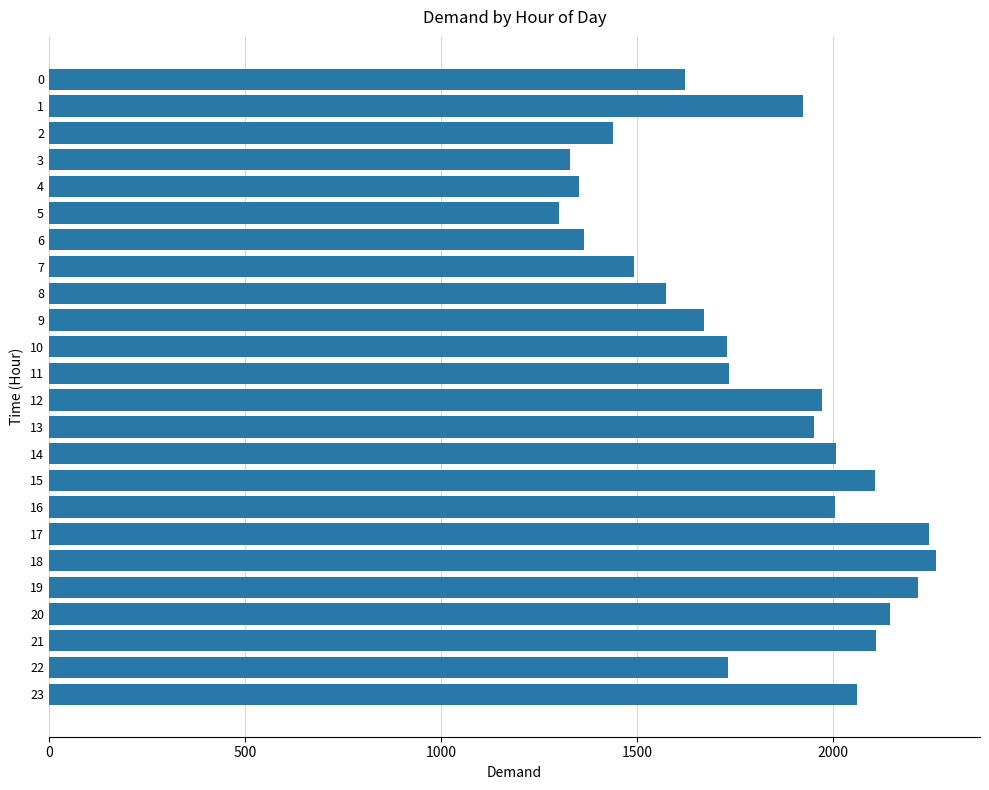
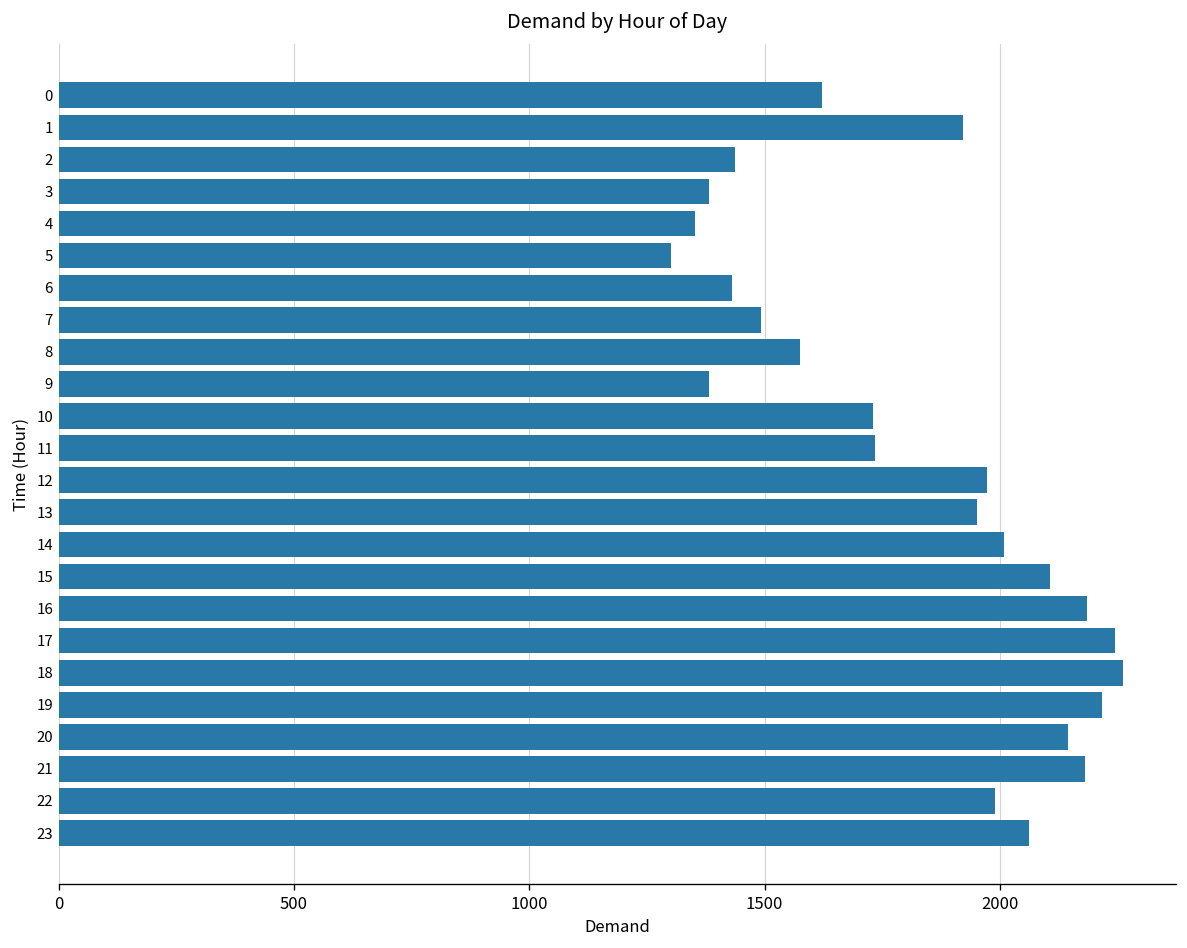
  {
    "0": 1620,
    "1": 1920,
    "2": 1440,
-   "3": 1330,
+   "3": 1380,
    "4": 1350,
    "5": 1300,
-   "6": 1360,
+   "6": 1430,
    "7": 1490,
    "8": 1570,
-   "9": 1670,
+   "9": 1380,
    "10": 1730,
    "11": 1730,
    "12": 1970,
    "13": 1950,
    "14": 2010,
    "15": 2110,
-   "16": 2010,
+   "16": 2190,
    "17": 2240,
    "18": 2260,
    "19": 2220,
    "20": 2140,
-   "21": 2110,
-   "22": 1730,
+   "21": 2180,
+   "22": 1990,
    "23": 2060
  }
